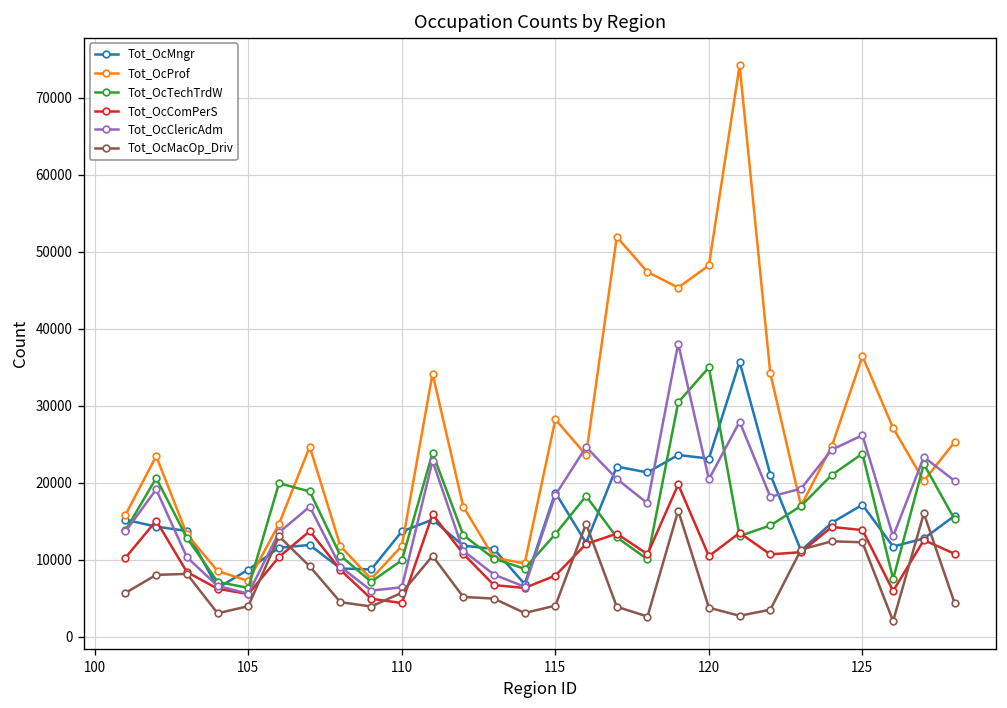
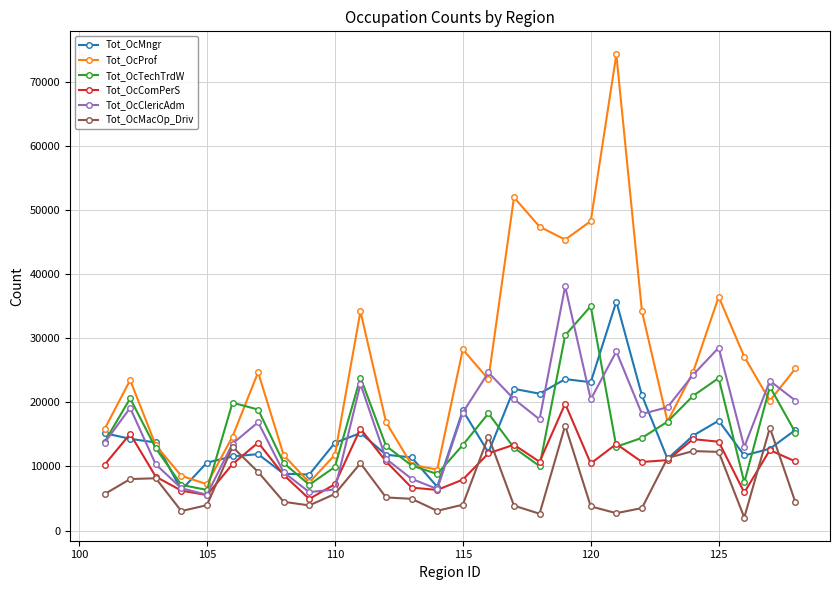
  {
    "Tot_OcMngr": {
-     "105": 9000,
+     "105": 11000,
      "110": 14000,
      "120": 23000,
      "125": 17000
    },
    "Tot_OcProf": {
      "105": 7000,
      "110": 12000,
      "115": 28000,
      "120": 48000,
      "125": 36000
    },
    "Tot_OcTechTrdW": {
      "105": 6000,
      "110": 10000,
      "115": 13000,
      "120": 35000,
      "125": 24000
    },
    "Tot_OcComPerS": {
-     "110": 4000,
+     "110": 7000,
      "115": 8000,
      "120": 10000,
      "125": 14000
    },
    "Tot_OcClericAdm": {
      "110": 6000,
      "120": 20000,
-     "125": 26000
+     "125": 29000
    },
    "Tot_OcMacOp_Driv": {
      "105": 4000,
      "110": 6000,
      "115": 4000,
      "120": 4000,
      "125": 12000
    }
  }
